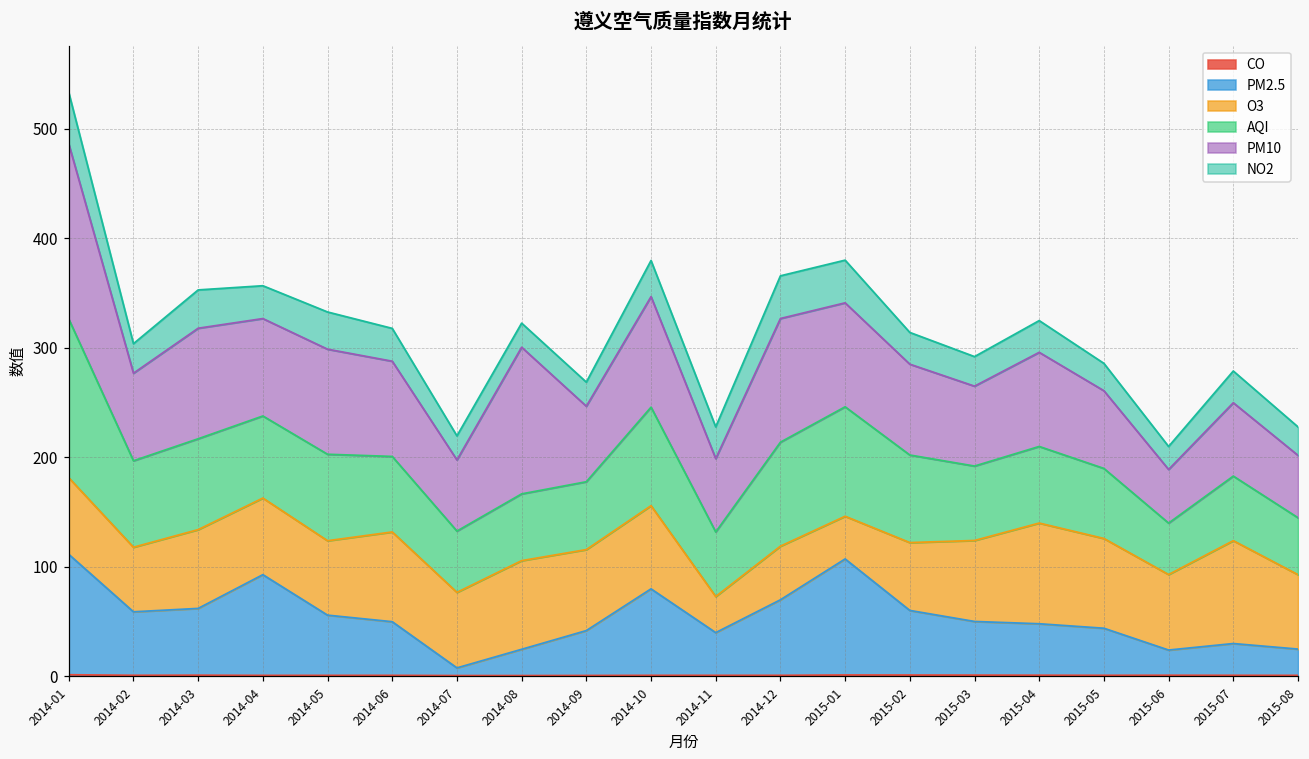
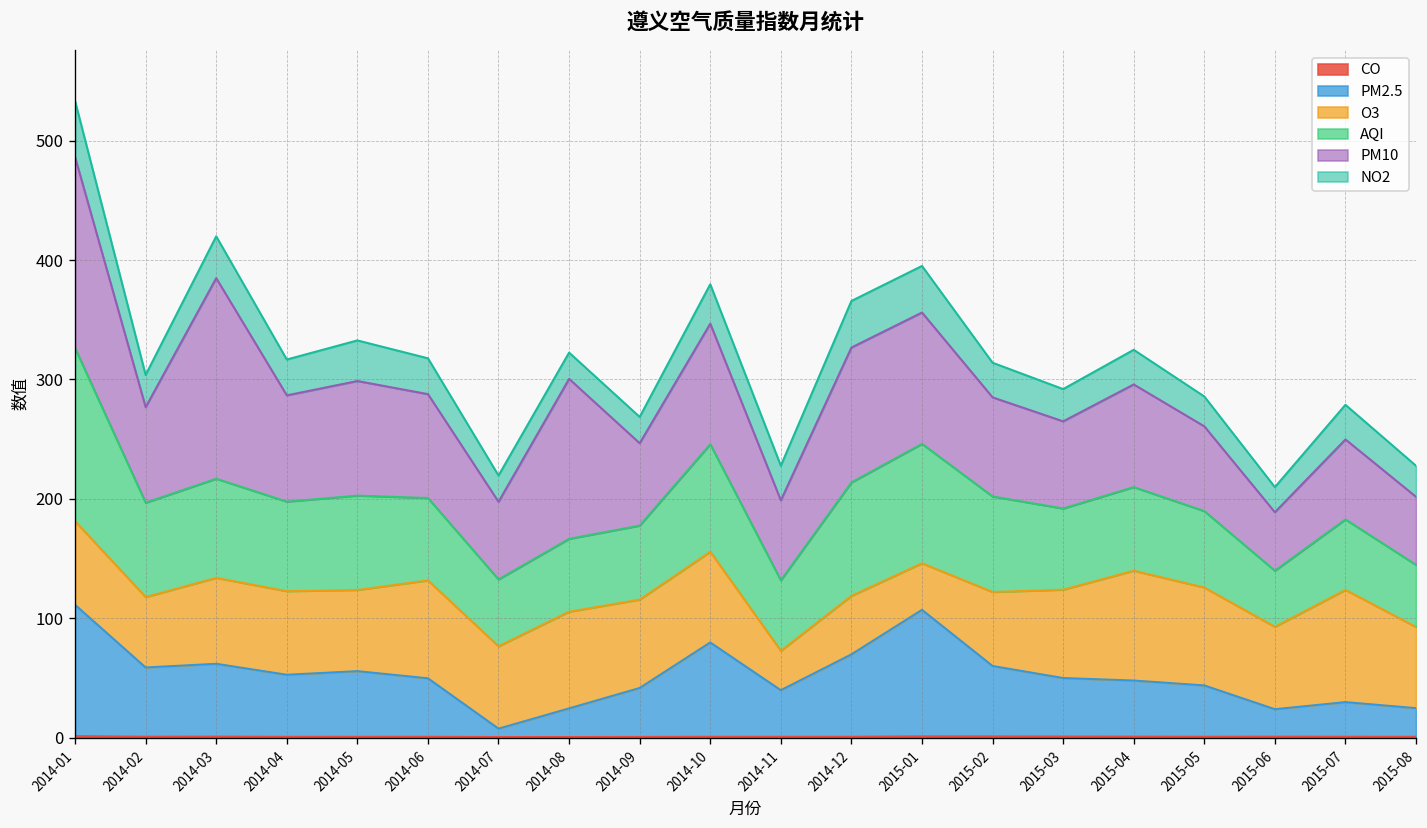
  {
    "CO": {
      "2014-01": 0,
      "2014-02": 0,
      "2014-03": 0,
      "2014-04": 0,
      "2014-05": 0,
      "2014-06": 0,
      "2014-07": 0,
      "2014-08": 0,
      "2014-09": 0,
      "2014-10": 0,
      "2014-11": 0,
      "2014-12": 0,
      "2015-01": 0,
      "2015-02": 0,
      "2015-03": 0,
      "2015-04": 0,
      "2015-05": 0,
      "2015-06": 0,
      "2015-07": 0,
      "2015-08": 0
    },
    "PM2.5": {
      "2014-01": 110,
      "2014-02": 60,
      "2014-03": 60,
-     "2014-04": 90,
+     "2014-04": 50,
      "2014-05": 60,
      "2014-06": 50,
      "2014-07": 10,
      "2014-08": 20,
      "2014-09": 40,
      "2014-10": 80,
      "2014-11": 40,
      "2014-12": 70,
      "2015-01": 110,
      "2015-02": 60,
      "2015-03": 50,
      "2015-04": 50,
      "2015-05": 40,
      "2015-06": 20,
      "2015-07": 30,
      "2015-08": 20
    },
    "O3": {
      "2014-01": 70,
      "2014-02": 60,
      "2014-03": 70,
      "2014-04": 70,
      "2014-05": 70,
      "2014-06": 80,
      "2014-07": 70,
      "2014-08": 80,
      "2014-09": 70,
      "2014-10": 80,
      "2014-11": 30,
      "2014-12": 50,
      "2015-01": 40,
      "2015-02": 60,
      "2015-03": 70,
      "2015-04": 90,
      "2015-05": 80,
      "2015-06": 70,
      "2015-07": 90,
      "2015-08": 70
    },
    "PM10": {
      "2014-01": 160,
      "2014-02": 80,
-     "2014-03": 100,
+     "2014-03": 170,
      "2014-04": 90,
      "2014-05": 100,
      "2014-06": 90,
      "2014-07": 70,
      "2014-08": 130,
      "2014-09": 70,
      "2014-10": 100,
      "2014-11": 70,
      "2014-12": 110,
-     "2015-01": 90,
+     "2015-01": 110,
      "2015-02": 80,
      "2015-03": 70,
      "2015-04": 90,
      "2015-05": 70,
      "2015-06": 50,
      "2015-07": 70,
      "2015-08": 60
    }
  }
